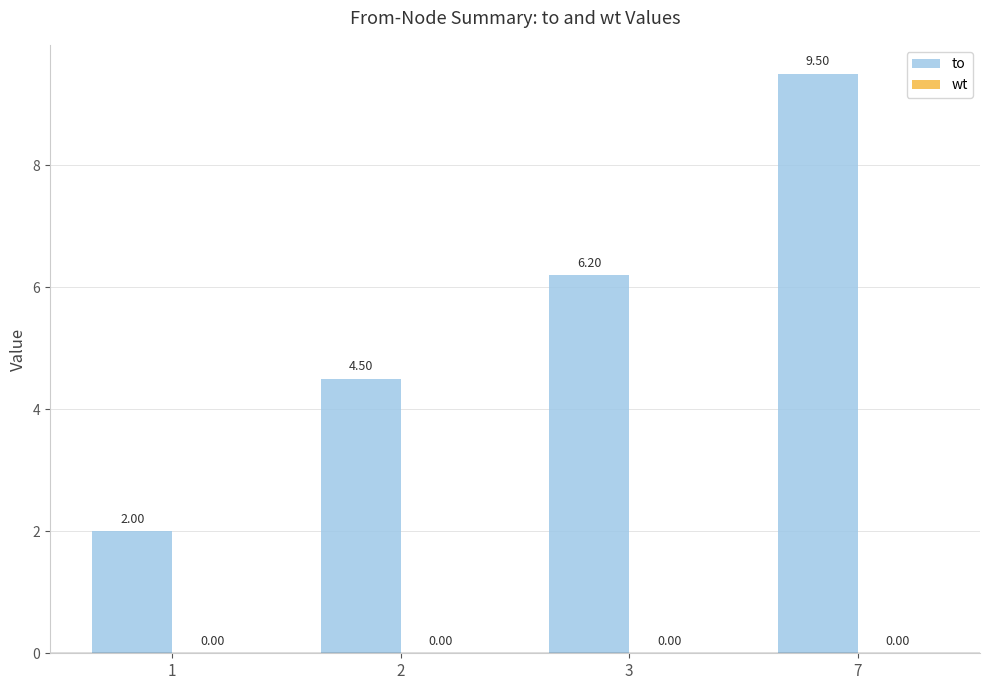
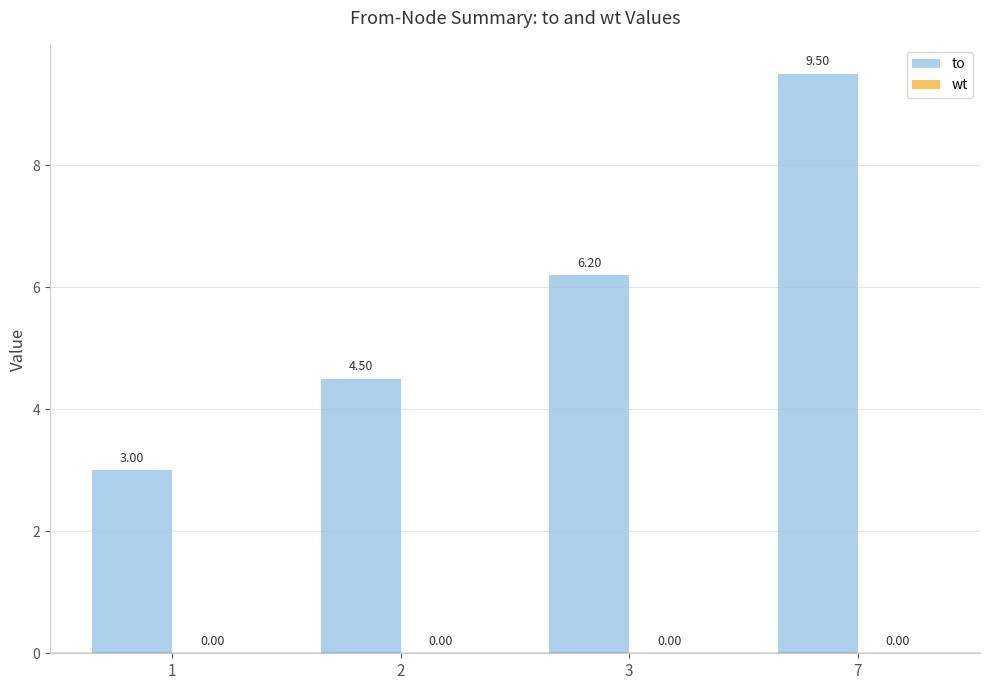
  {
    "to": {
-     "1": 2.00,
+     "1": 3.00,
      "2": 4.50,
      "3": 6.20,
      "7": 9.50
    },
    "wt": {
      "1": 0.00,
      "2": 0.00,
      "3": 0.00,
      "7": 0.00
    }
  }
